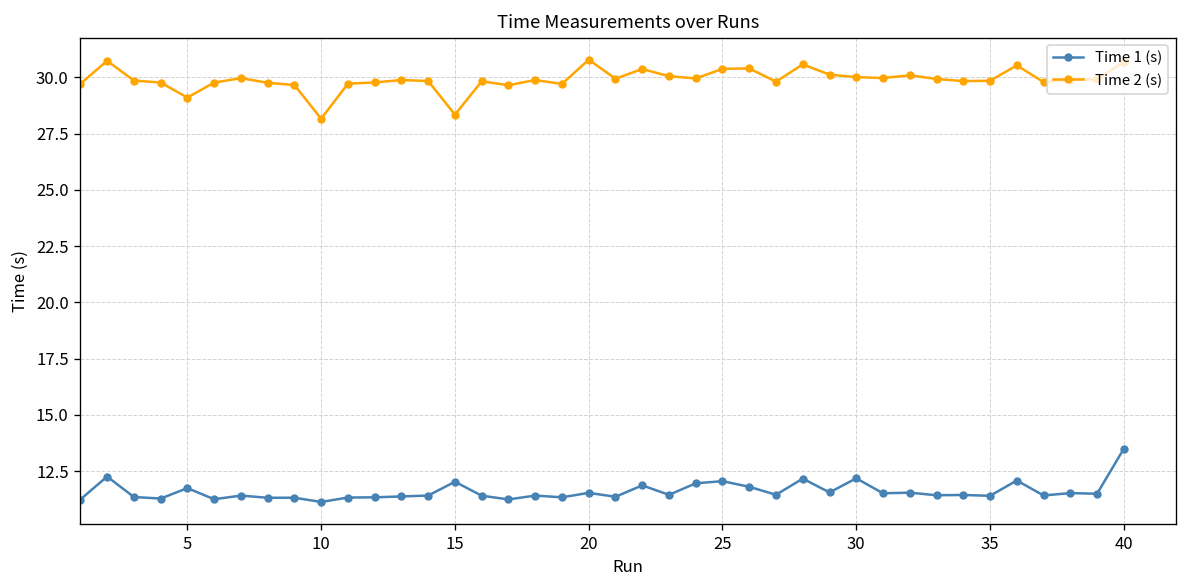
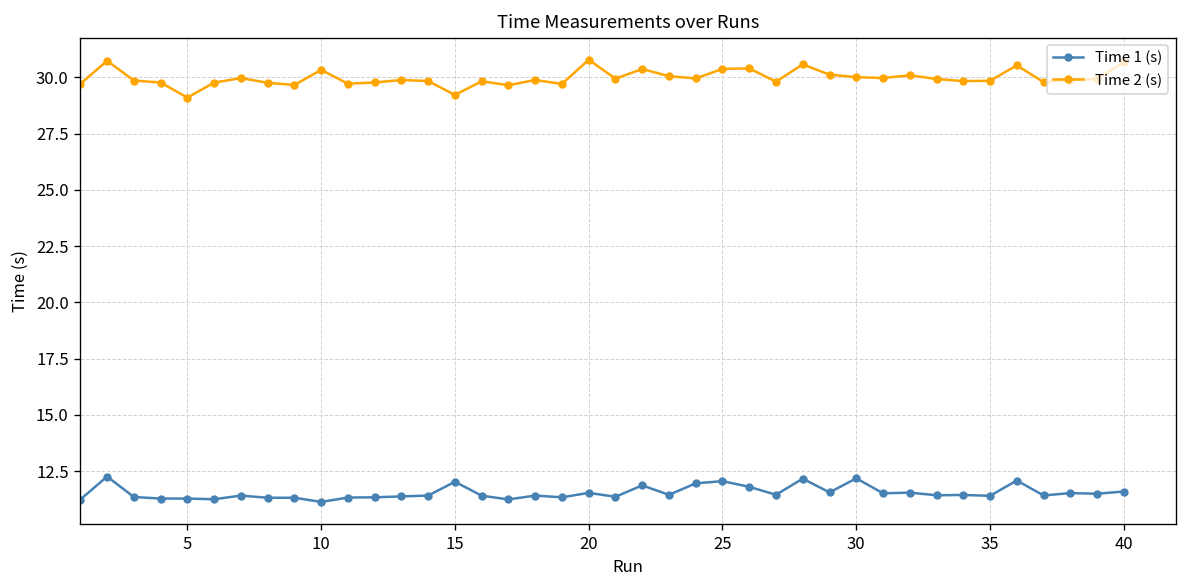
  {
    "Time 1 (s)": {
-     "5": 11.8,
+     "5": 11.3,
      "10": 11.1,
      "15": 12.0,
      "20": 11.5,
      "25": 12.1,
      "30": 12.2,
      "35": 11.4,
-     "40": 13.5
+     "40": 11.6
    },
    "Time 2 (s)": {
      "5": 29.1,
-     "10": 28.2,
-     "15": 28.3,
+     "10": 30.3,
+     "15": 29.2,
      "20": 30.8,
      "25": 30.4,
      "30": 30.0,
      "35": 29.8
    }
  }
